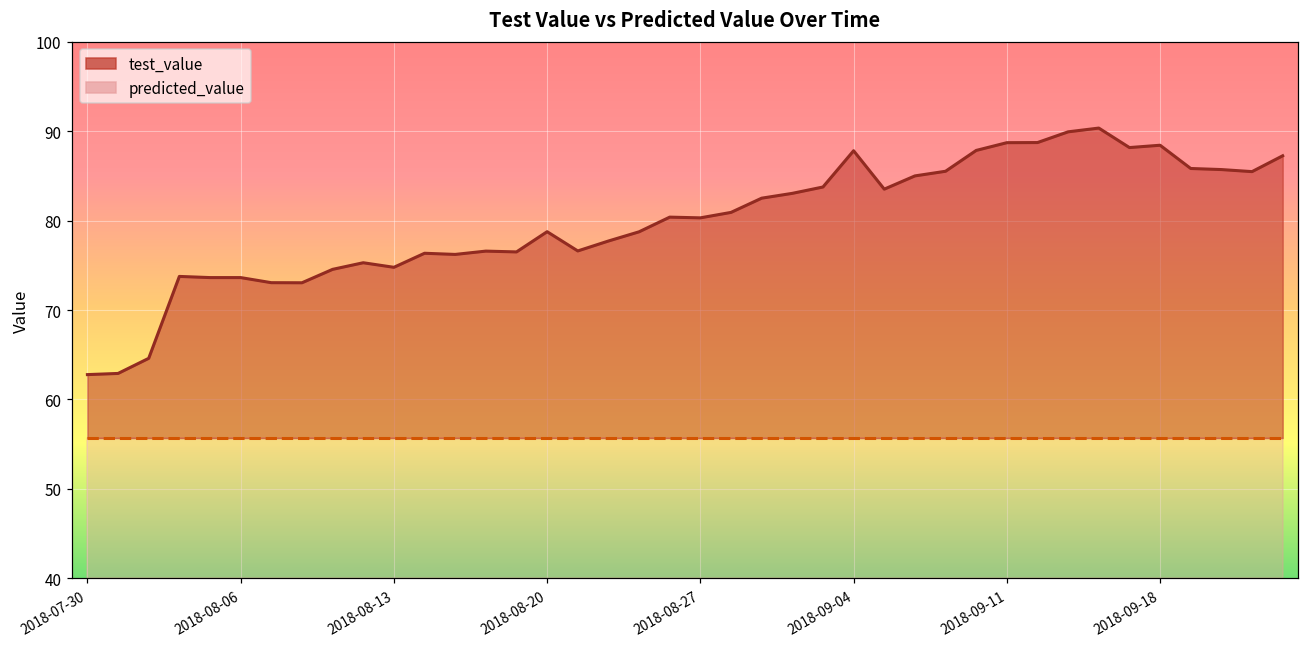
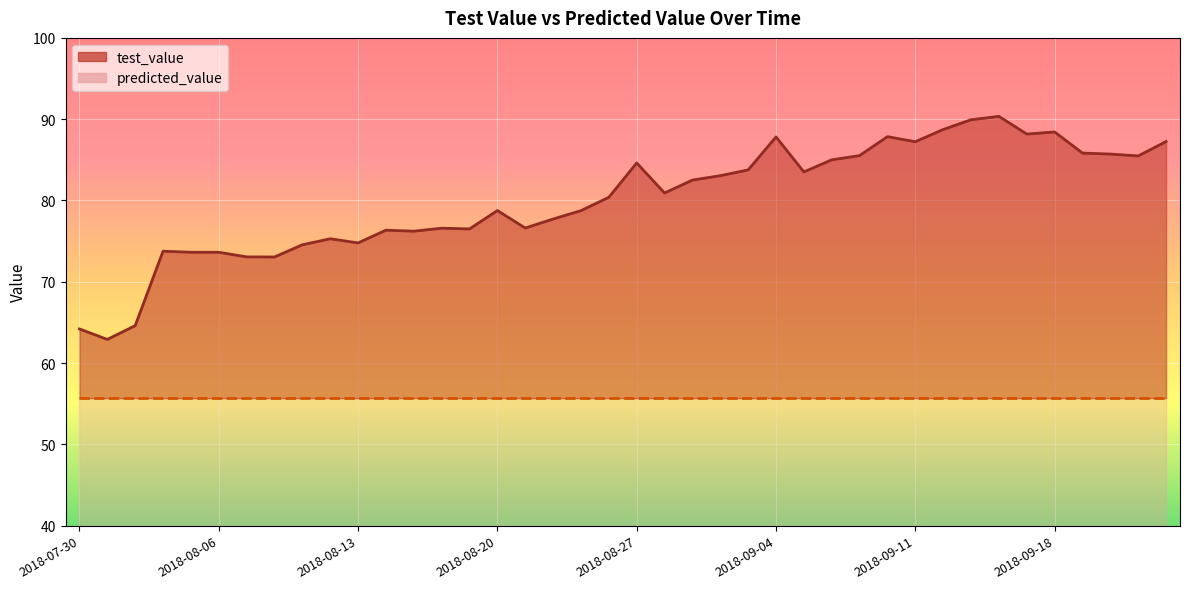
  {
    "test_value": {
-     "2018-07-30": 63,
+     "2018-07-30": 64,
      "2018-08-06": 74,
      "2018-08-13": 75,
      "2018-08-20": 79,
-     "2018-08-27": 80,
+     "2018-08-27": 85,
      "2018-09-04": 88,
-     "2018-09-11": 89,
+     "2018-09-11": 87,
      "2018-09-18": 88
    },
    "predicted_value": {
      "2018-07-30": 56,
      "2018-08-06": 56,
      "2018-08-13": 56,
      "2018-08-20": 56,
      "2018-08-27": 56,
      "2018-09-04": 56,
      "2018-09-11": 56,
      "2018-09-18": 56
    }
  }
